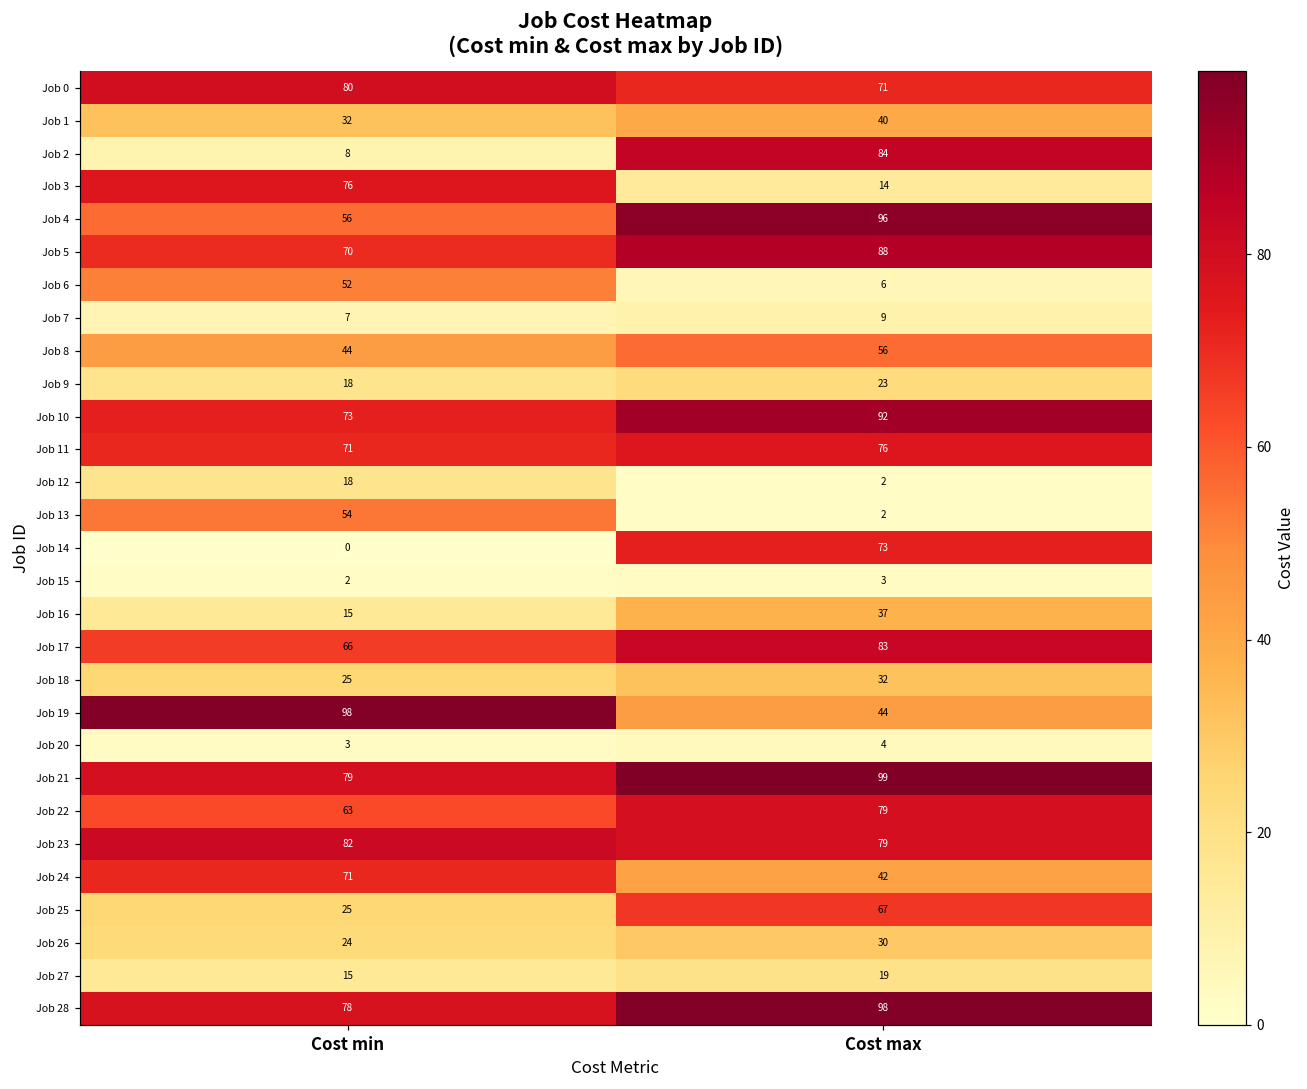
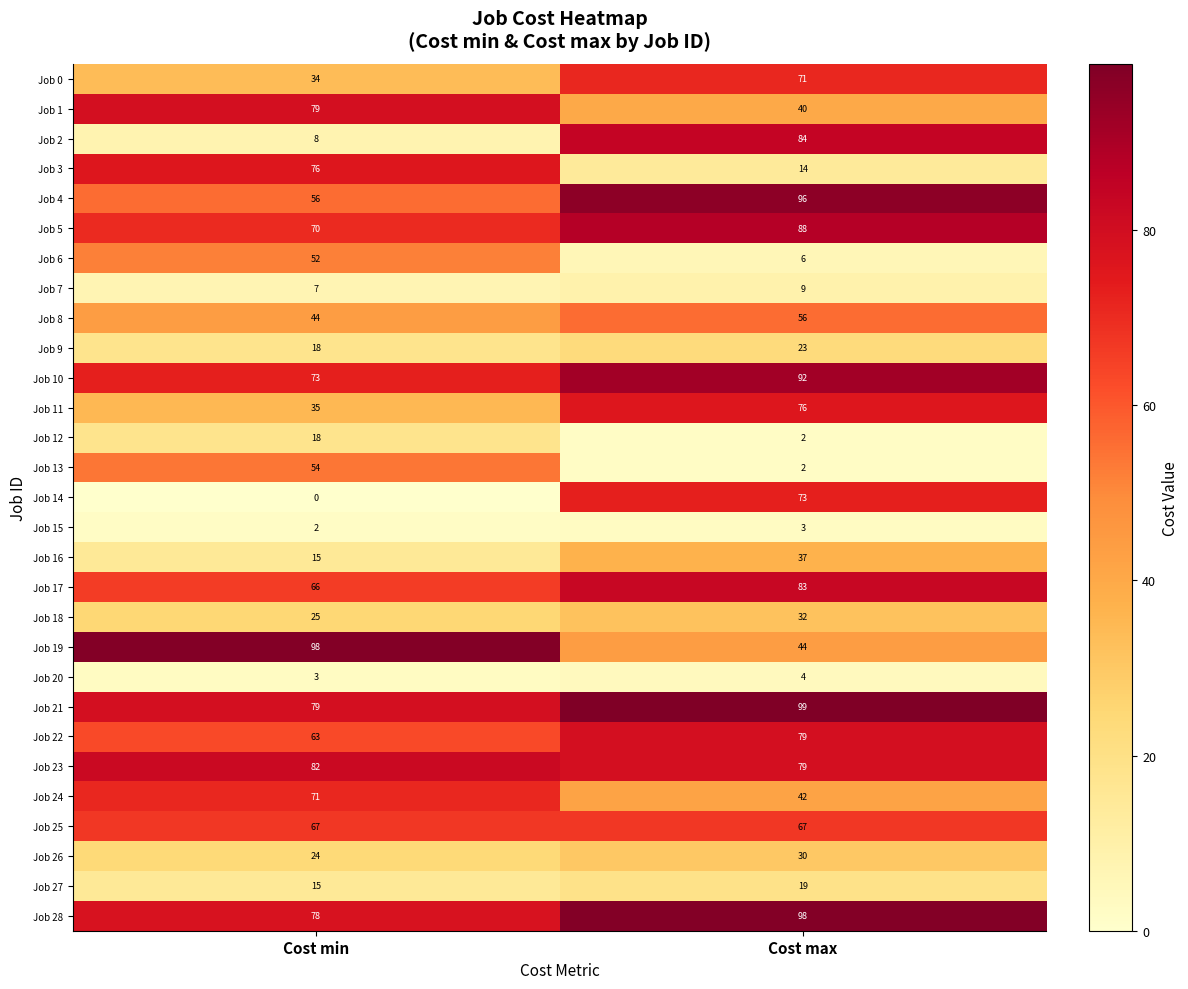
  {
    "Job 0": {
-     "Cost min": 80,
+     "Cost min": 34,
      "Cost max": 71
    },
    "Job 1": {
-     "Cost min": 32,
+     "Cost min": 79,
      "Cost max": 40
    },
    "Job 2": {
      "Cost min": 8,
      "Cost max": 84
    },
    "Job 3": {
      "Cost min": 76,
      "Cost max": 14
    },
    "Job 4": {
      "Cost min": 56,
      "Cost max": 96
    },
    "Job 5": {
      "Cost min": 70,
      "Cost max": 88
    },
    "Job 6": {
      "Cost min": 52,
      "Cost max": 6
    },
    "Job 7": {
      "Cost min": 7,
      "Cost max": 9
    },
    "Job 8": {
      "Cost min": 44,
      "Cost max": 56
    },
    "Job 9": {
      "Cost min": 18,
      "Cost max": 23
    },
    "Job 10": {
      "Cost min": 73,
      "Cost max": 92
    },
    "Job 11": {
-     "Cost min": 71,
+     "Cost min": 35,
      "Cost max": 76
    },
    "Job 12": {
      "Cost min": 18,
      "Cost max": 2
    },
    "Job 13": {
      "Cost min": 54,
      "Cost max": 2
    },
    "Job 14": {
      "Cost min": 0,
      "Cost max": 73
    },
    "Job 15": {
      "Cost min": 2,
      "Cost max": 3
    },
    "Job 16": {
      "Cost min": 15,
      "Cost max": 37
    },
    "Job 17": {
      "Cost min": 66,
      "Cost max": 83
    },
    "Job 18": {
      "Cost min": 25,
      "Cost max": 32
    },
    "Job 19": {
      "Cost min": 98,
      "Cost max": 44
    },
    "Job 20": {
      "Cost min": 3,
      "Cost max": 4
    },
    "Job 21": {
      "Cost min": 79,
      "Cost max": 99
    },
    "Job 22": {
      "Cost min": 63,
      "Cost max": 79
    },
    "Job 23": {
      "Cost min": 82,
      "Cost max": 79
    },
    "Job 24": {
      "Cost min": 71,
      "Cost max": 42
    },
    "Job 25": {
-     "Cost min": 25,
+     "Cost min": 67,
      "Cost max": 67
    },
    "Job 26": {
      "Cost min": 24,
      "Cost max": 30
    },
    "Job 27": {
      "Cost min": 15,
      "Cost max": 19
    },
    "Job 28": {
      "Cost min": 78,
      "Cost max": 98
    }
  }
